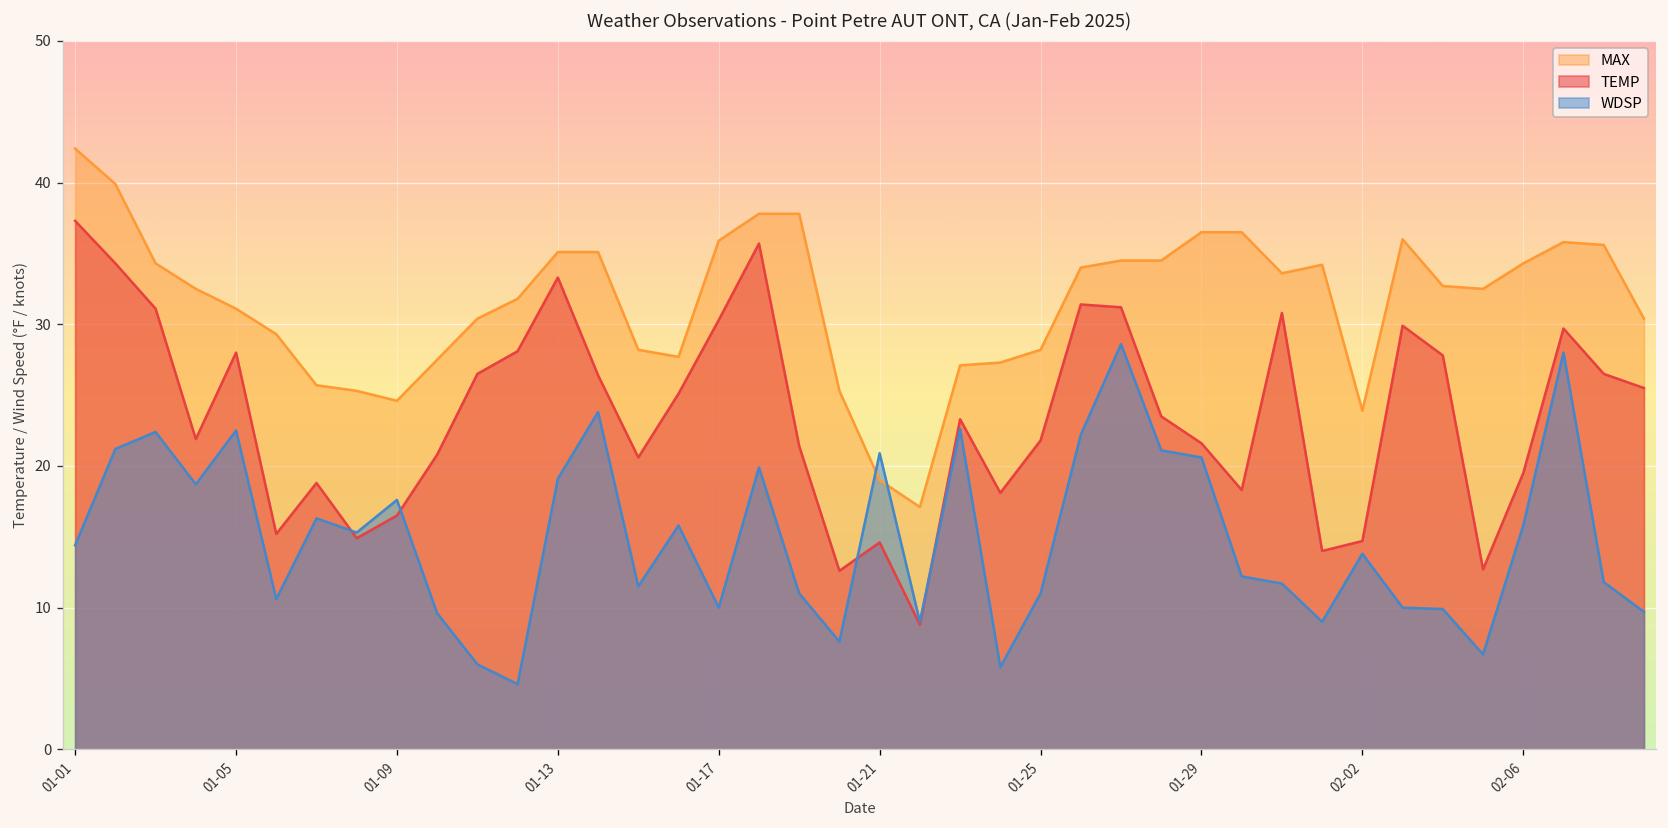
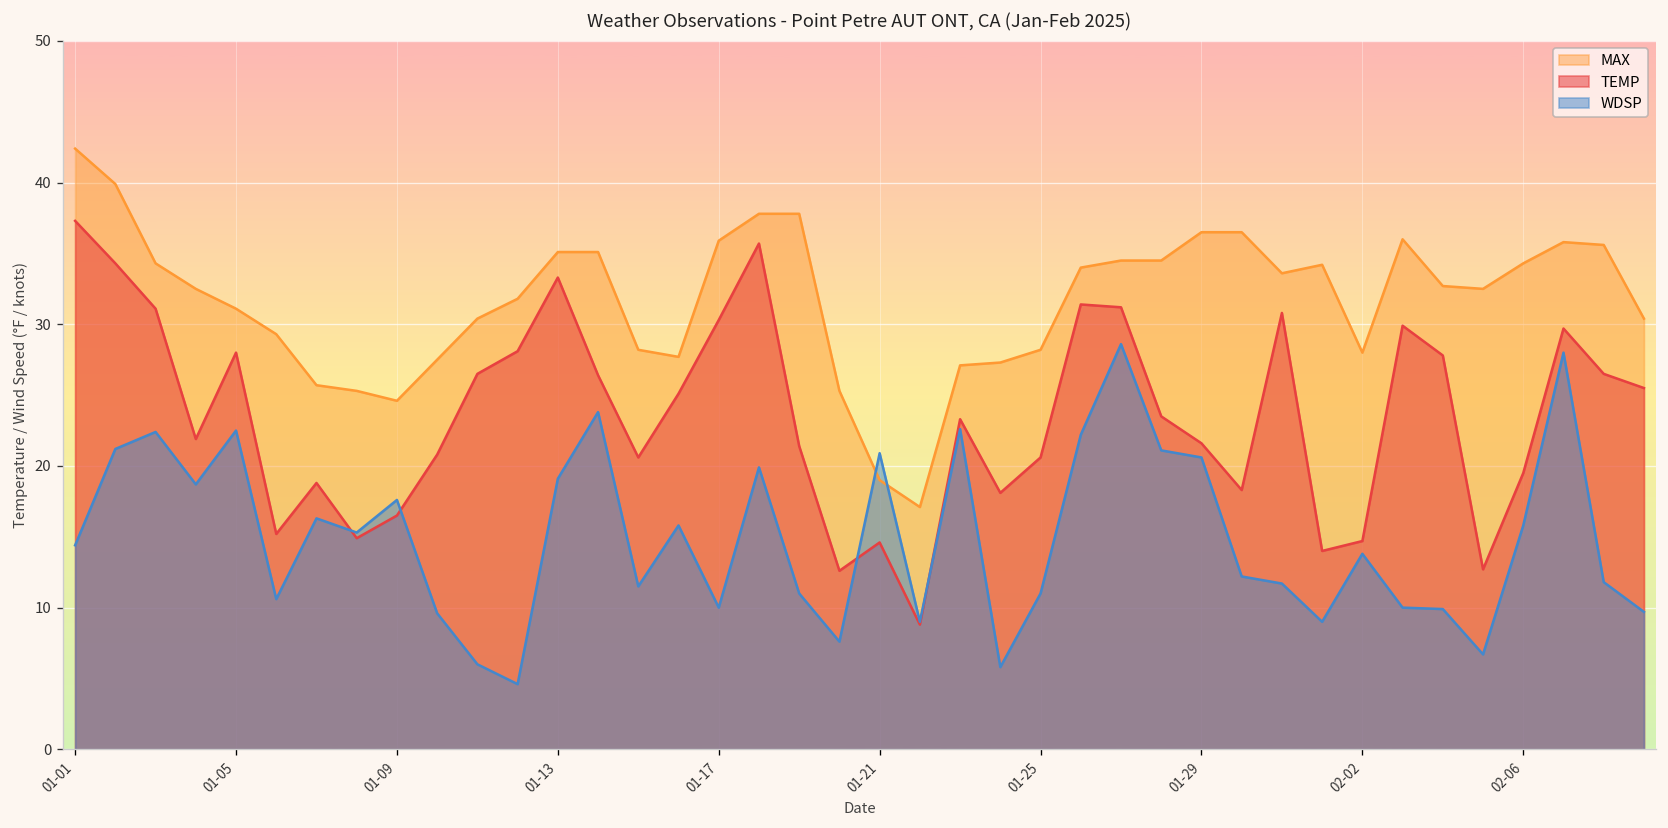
  {
    "MAX": {
      "01-01": 42.4,
      "01-05": 31.1,
      "01-09": 24.6,
      "01-13": 35.1,
      "01-17": 35.9,
      "01-21": 19.0,
      "01-25": 28.2,
      "01-29": 36.5,
-     "02-02": 23.9,
+     "02-02": 28.0,
      "02-06": 34.3
    },
    "TEMP": {
      "01-01": 37.3,
      "01-05": 28.0,
      "01-09": 16.5,
      "01-13": 33.3,
      "01-17": 30.3,
      "01-21": 14.6,
-     "01-25": 21.8,
+     "01-25": 20.6,
      "01-29": 21.6,
      "02-02": 14.7,
      "02-06": 19.5
    },
    "WDSP": {
      "01-01": 14.4,
      "01-05": 22.5,
      "01-09": 17.6,
      "01-13": 19.1,
      "01-17": 10.0,
      "01-21": 20.9,
      "01-25": 11.0,
      "01-29": 20.6,
      "02-02": 13.8,
      "02-06": 15.8
    }
  }
